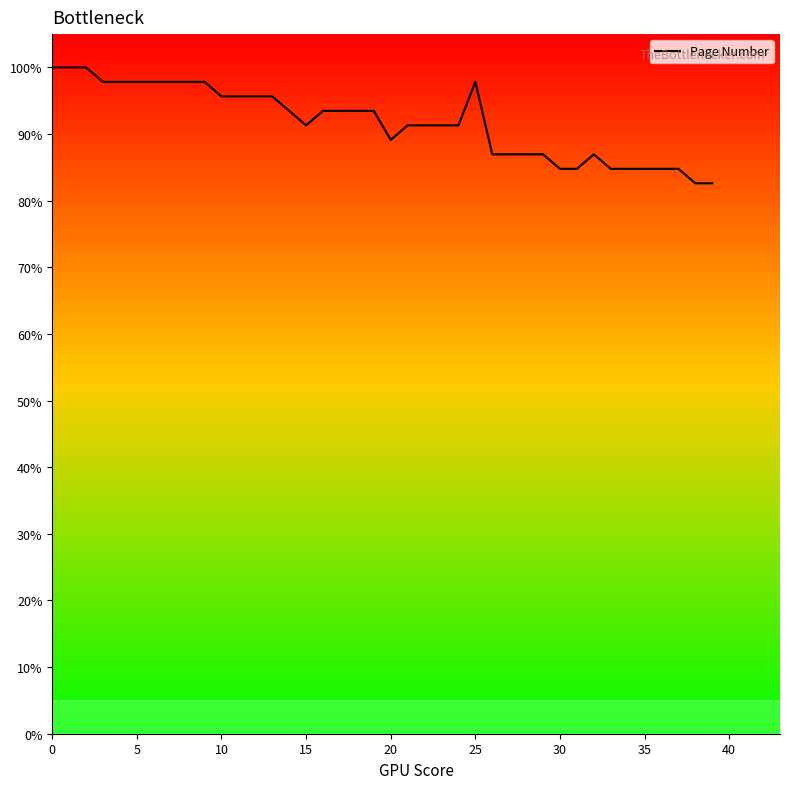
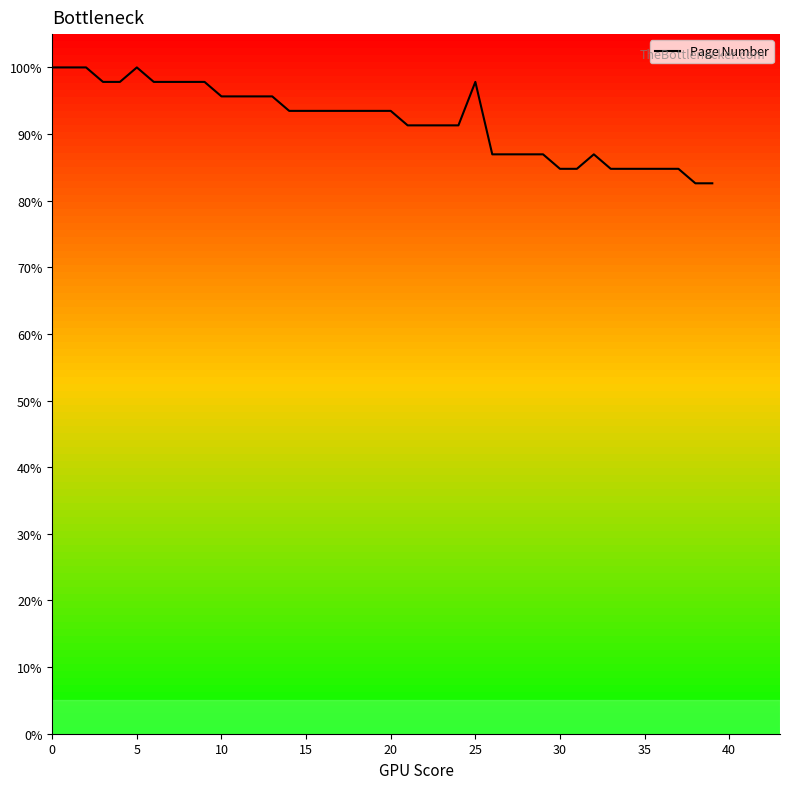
  {
    "0": "100%",
-   "5": "98%",
+   "5": "100%",
    "10": "96%",
-   "15": "91%",
-   "20": "89%",
+   "15": "93%",
+   "20": "93%",
    "25": "98%",
    "30": "85%",
    "35": "85%"
  }
